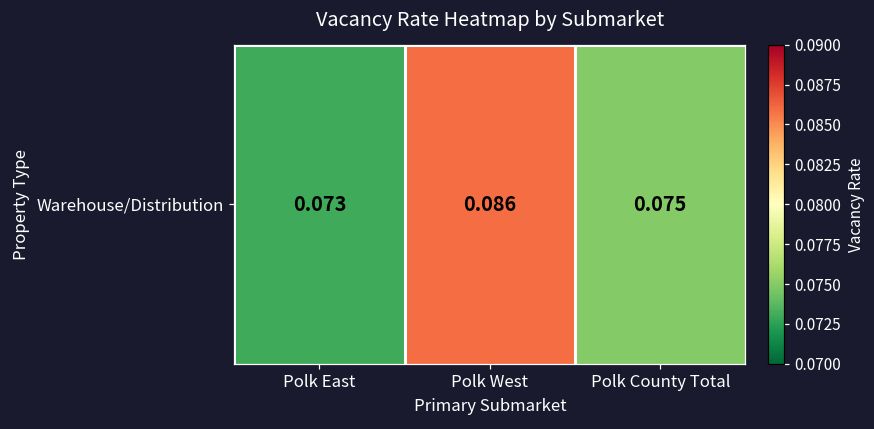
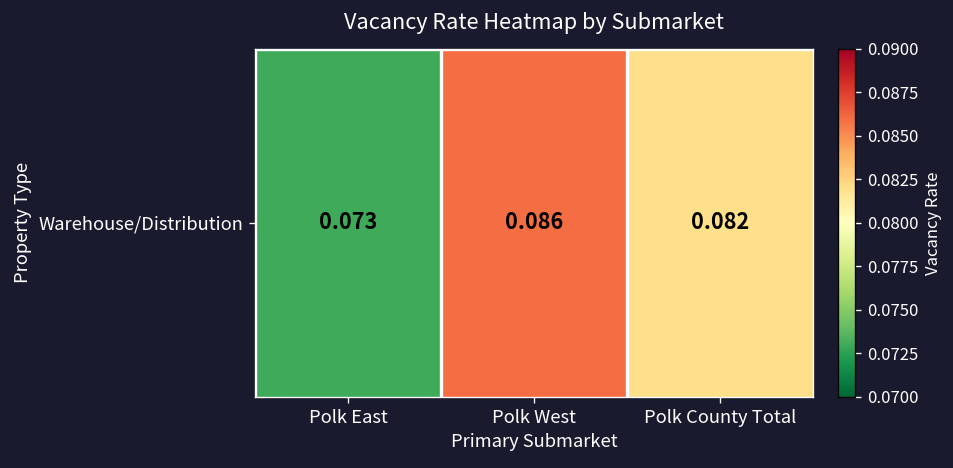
  {
    "Warehouse/Distribution": {
      "Polk East": 0.073,
      "Polk West": 0.086,
-     "Polk County Total": 0.075
+     "Polk County Total": 0.082
    }
  }
